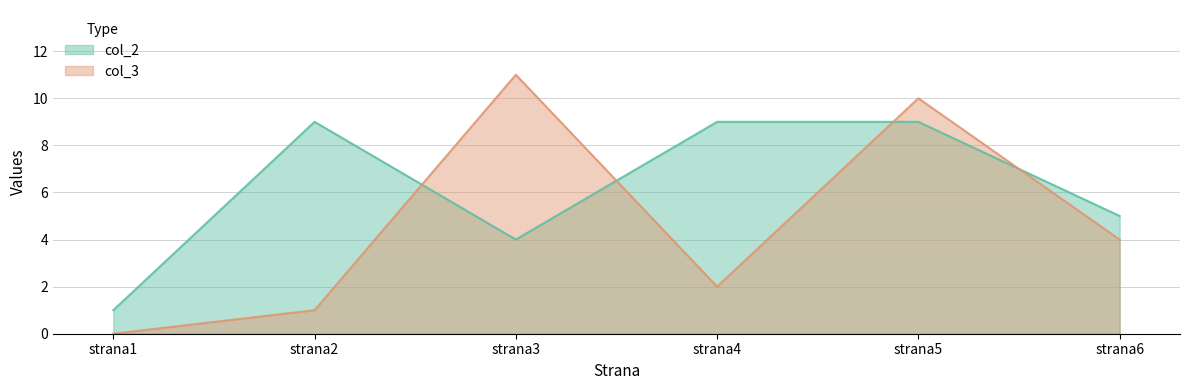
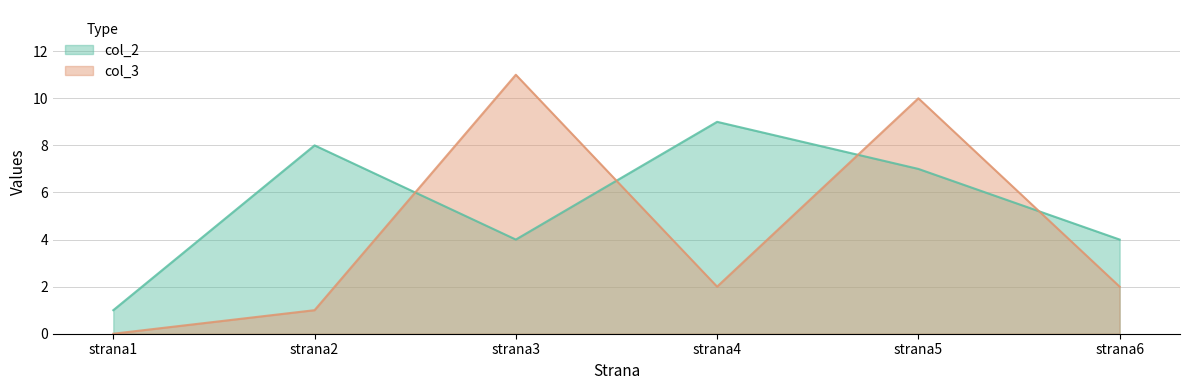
  {
    "col_2": {
      "strana1": 1,
-     "strana2": 9,
+     "strana2": 8,
      "strana3": 4,
      "strana4": 9,
-     "strana5": 9,
-     "strana6": 5
+     "strana5": 7,
+     "strana6": 4
    },
    "col_3": {
      "strana1": 0,
      "strana2": 1,
      "strana3": 11,
      "strana4": 2,
      "strana5": 10,
-     "strana6": 4
+     "strana6": 2
    }
  }
